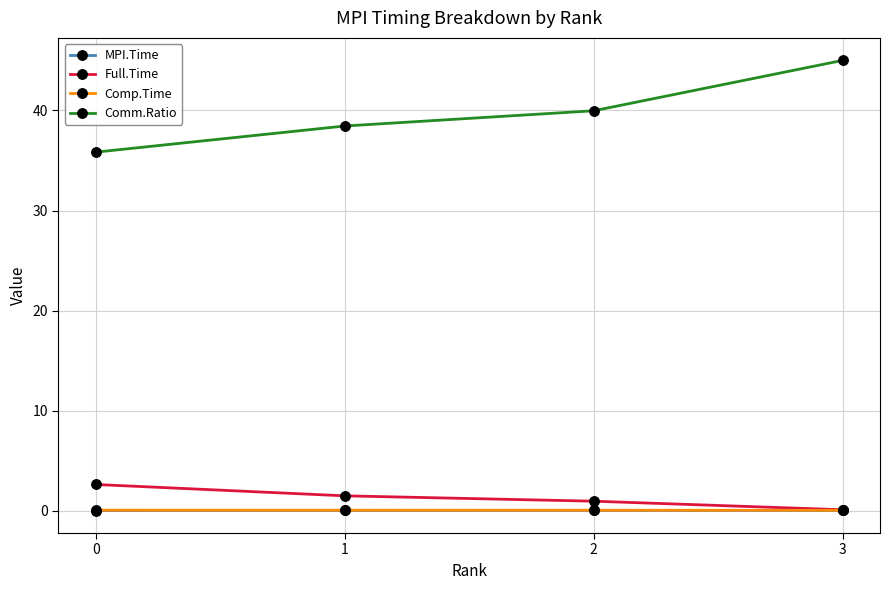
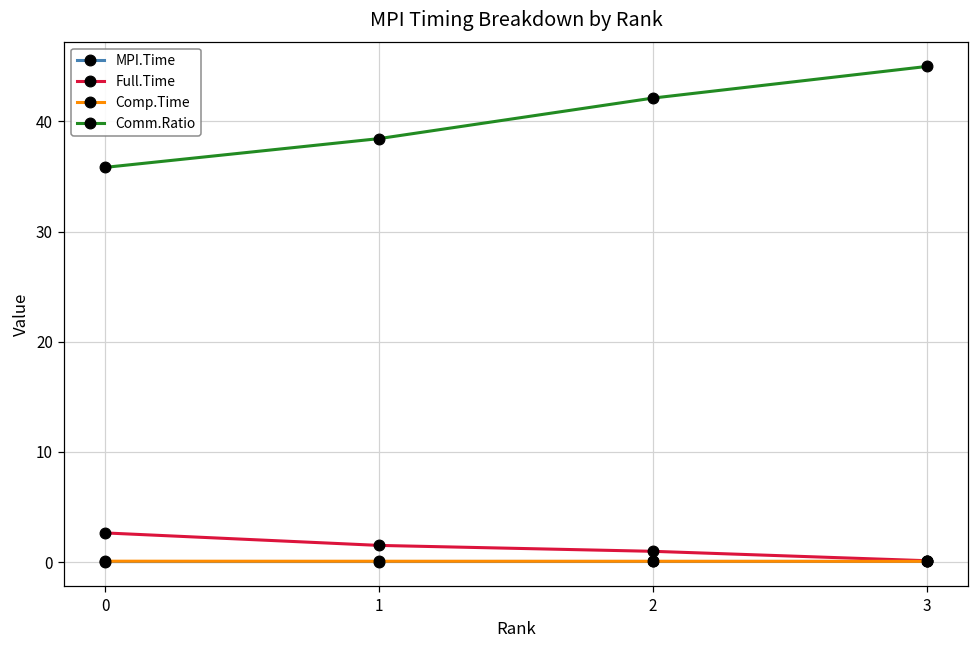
  {
    "Comp.Time": {
      "2": 0.1
    },
    "Full.Time": {
      "0": 2.6,
      "1": 1.5,
      "2": 1.0
    },
    "Comm.Ratio": {
      "0": 35.8,
      "1": 38.4,
-     "2": 40.0,
+     "2": 42.1,
      "3": 45.0
    }
  }
